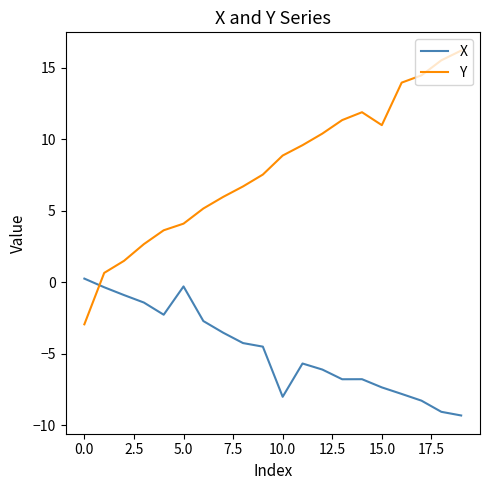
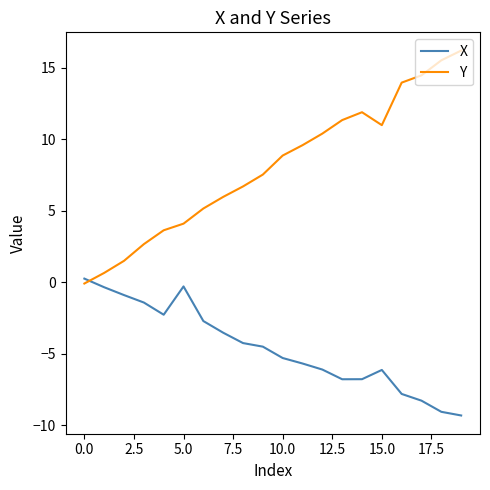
  {
    "X": {
      "0.0": 0.3,
      "5.0": -0.3,
-     "10.0": -8.0,
-     "15.0": -7.3
+     "10.0": -5.3,
+     "15.0": -6.1
    },
    "Y": {
-     "0.0": -2.9,
+     "0.0": -0.1,
      "5.0": 4.1,
      "10.0": 8.9,
      "15.0": 11.0
    }
  }
